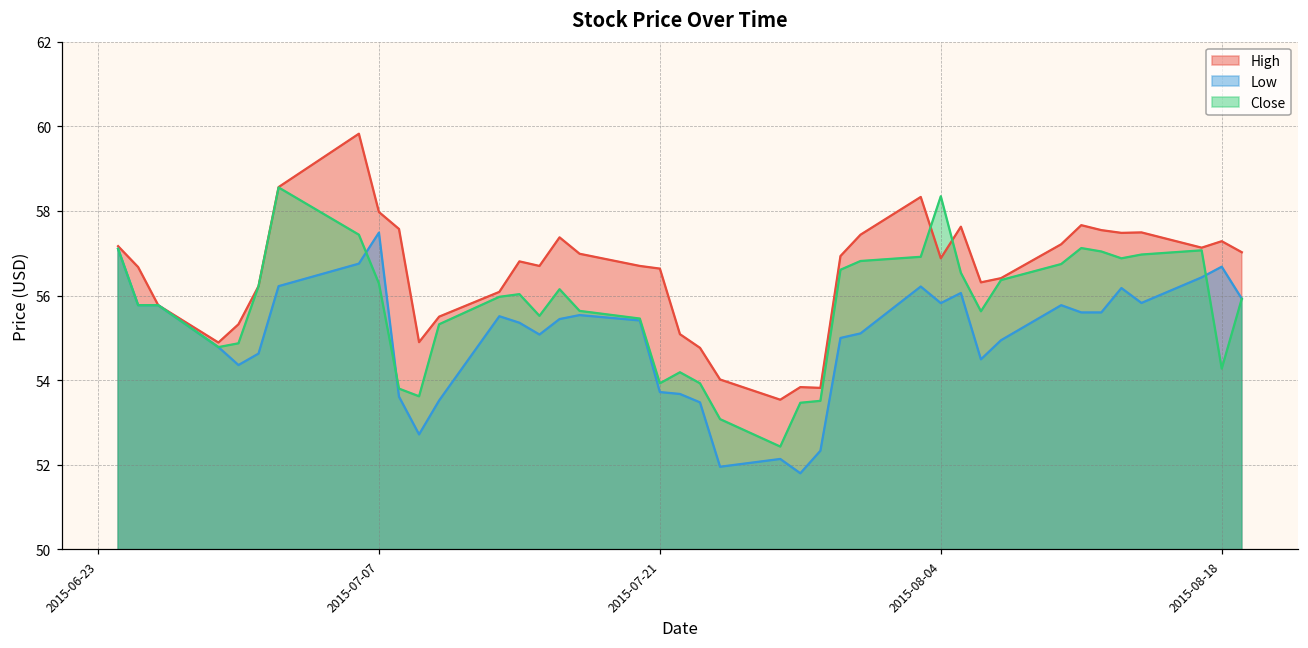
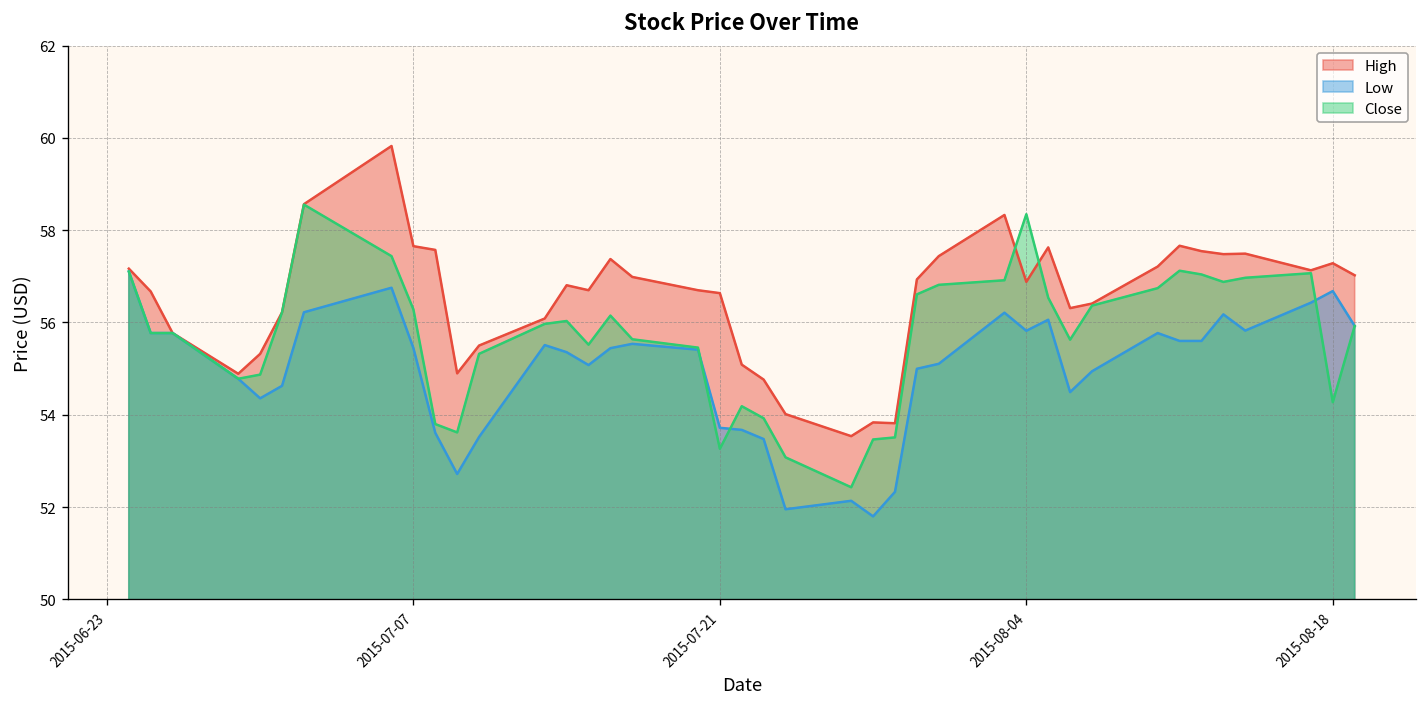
  {
    "High": {
-     "2015-07-07": 58.0,
+     "2015-07-07": 57.7,
      "2015-07-21": 56.6,
      "2015-08-04": 56.9,
      "2015-08-18": 57.3
    },
    "Low": {
-     "2015-07-07": 57.5,
+     "2015-07-07": 55.4,
      "2015-07-21": 53.7,
      "2015-08-04": 55.8,
      "2015-08-18": 56.7
    },
    "Close": {
      "2015-07-07": 56.3,
-     "2015-07-21": 53.9,
+     "2015-07-21": 53.3,
      "2015-08-04": 58.3,
      "2015-08-18": 54.3
    }
  }
